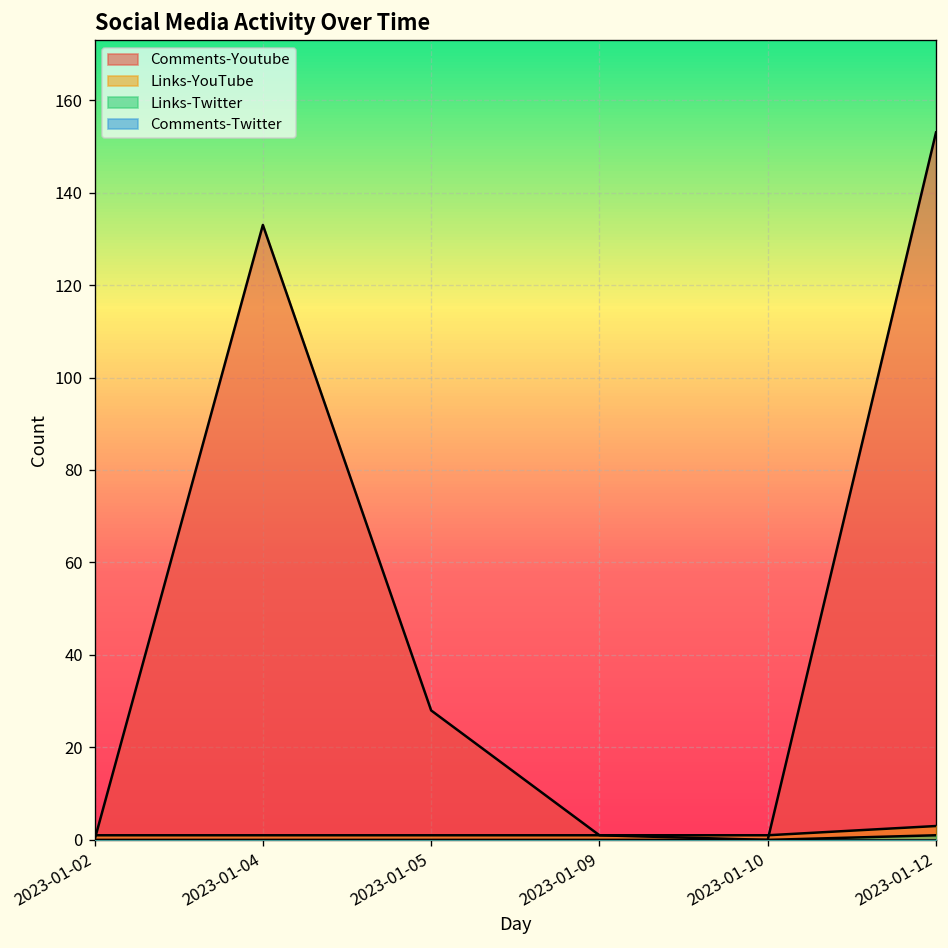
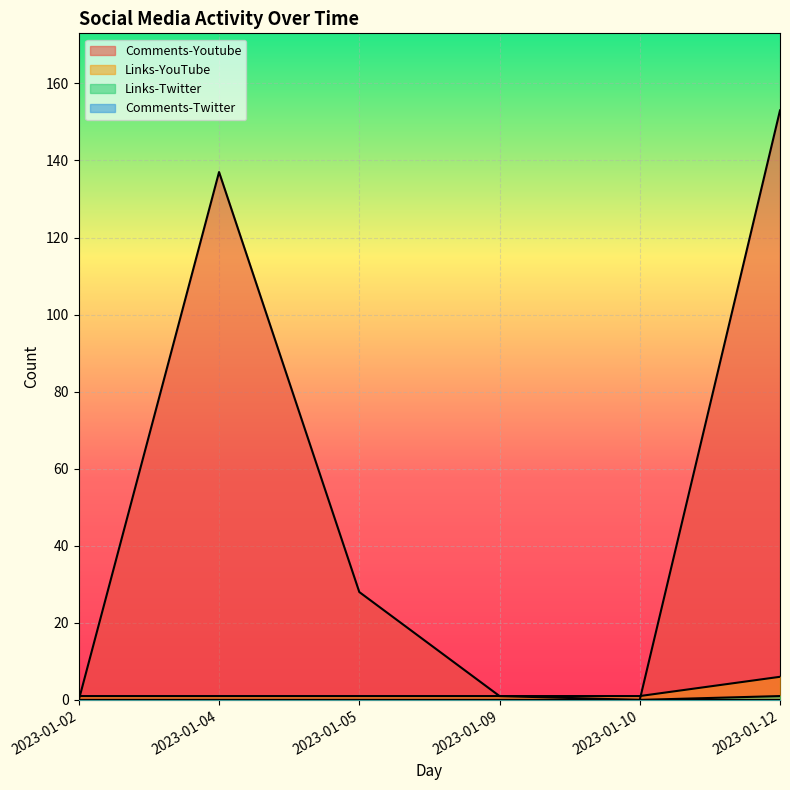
  {
    "Comments-Youtube": {
-     "2023-01-04": 133,
+     "2023-01-04": 137,
      "2023-01-05": 28,
      "2023-01-12": 153
    },
    "Links-YouTube": {
      "2023-01-02": 1,
      "2023-01-04": 1,
      "2023-01-05": 1,
      "2023-01-10": 1,
-     "2023-01-12": 3
+     "2023-01-12": 6
    },
    "Links-Twitter": {
      "2023-01-12": 1
    },
    "Comments-Twitter": {
      "2023-01-12": 0
    }
  }
